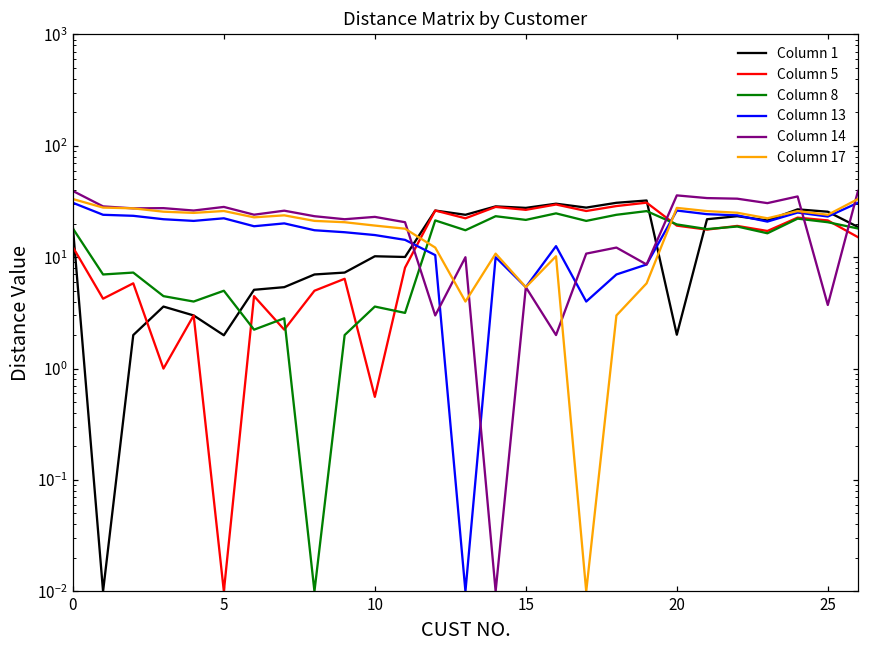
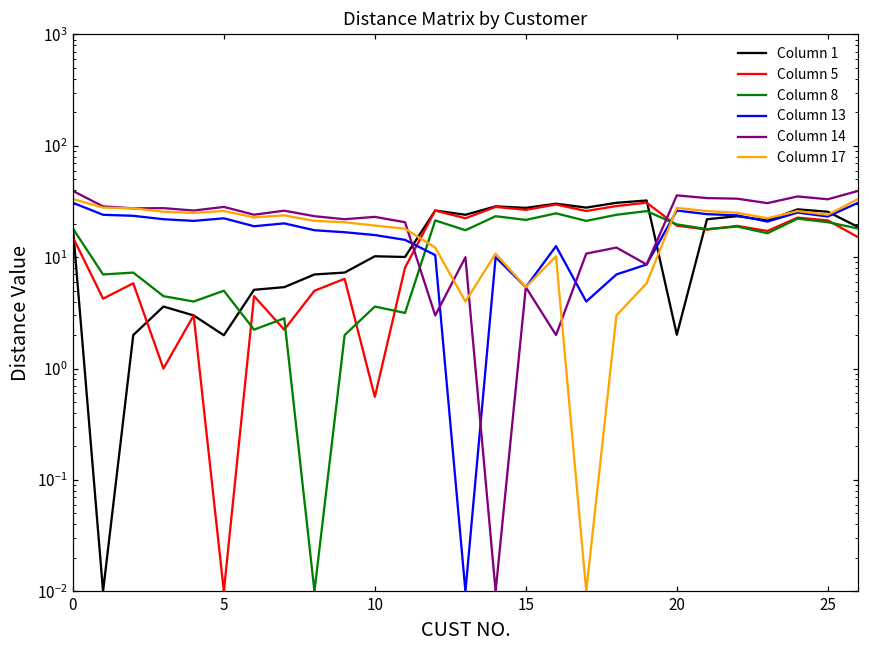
  {
    "Column 1": {
      "5": 2.0,
      "10": 10,
      "20": 2.0,
      "25": 26
    },
    "Column 5": {
-     "0": 12,
+     "0": 15,
      "5": 0.010,
      "10": 0.6
    },
    "Column 8": {
      "5": 5,
      "10": 3.6,
      "15": 22
    },
    "Column 13": {
      "0": 31,
      "5": 22,
      "10": 16
    },
    "Column 14": {
      "0": 39,
      "5": 28,
      "10": 23,
      "20": 36,
-     "25": 3.7
+     "25": 33
    },
    "Column 17": {
      "0": 33,
      "5": 26,
      "10": 19
    }
  }
